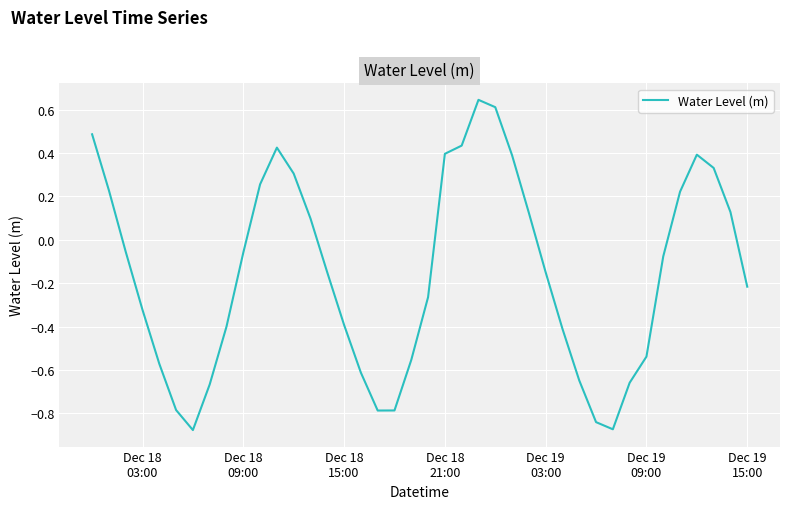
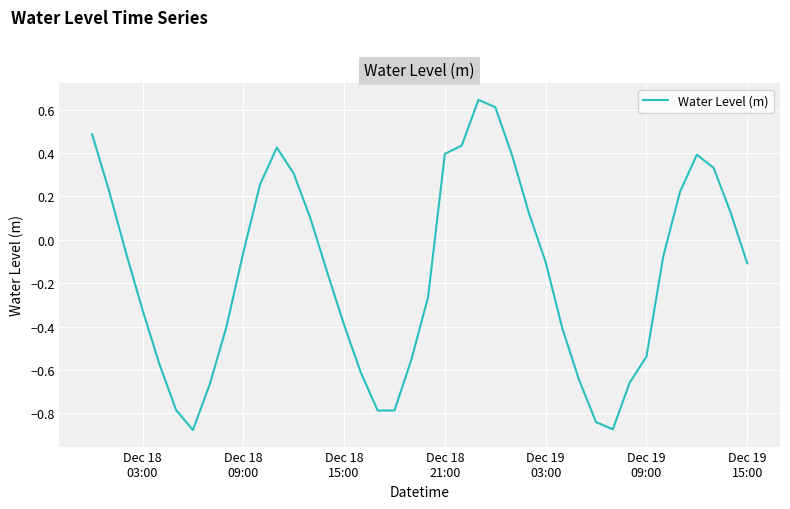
  {
    "Dec 18 03:00": -0.32,
    "Dec 18 09:00": -0.06,
    "Dec 18 15:00": -0.39,
    "Dec 18 21:00": 0.40,
-   "Dec 19 03:00": -0.15,
+   "Dec 19 03:00": -0.10,
    "Dec 19 09:00": -0.54,
-   "Dec 19 15:00": -0.22
+   "Dec 19 15:00": -0.11
  }
